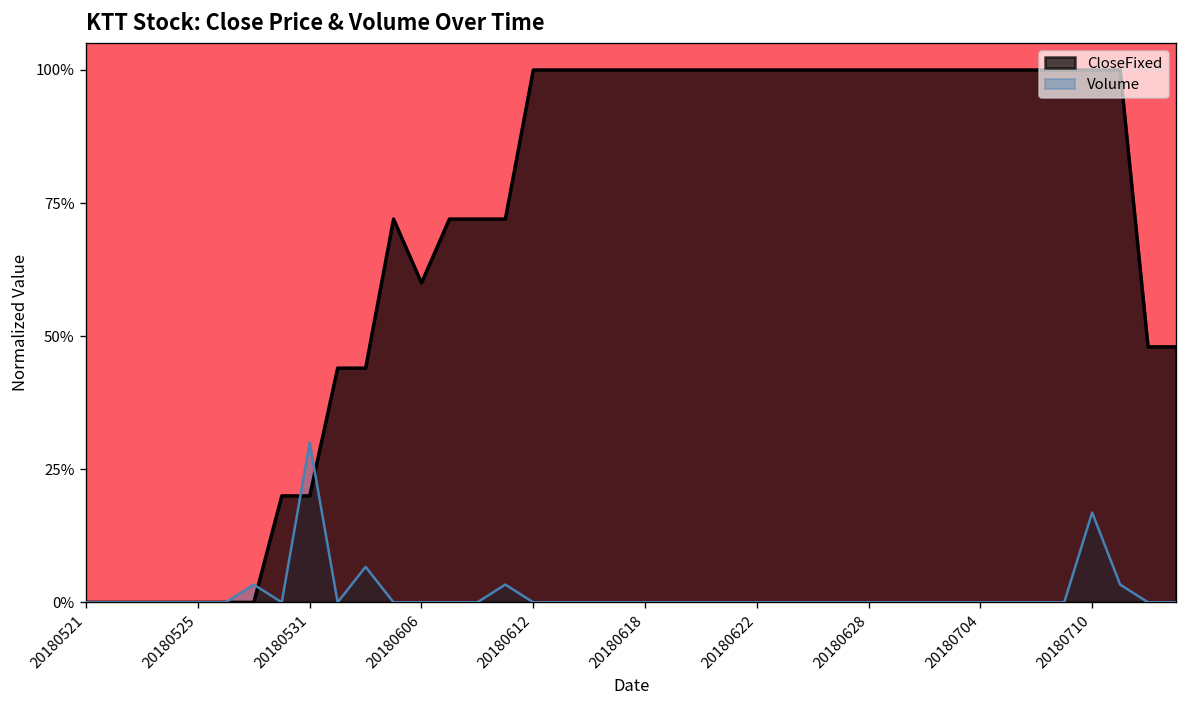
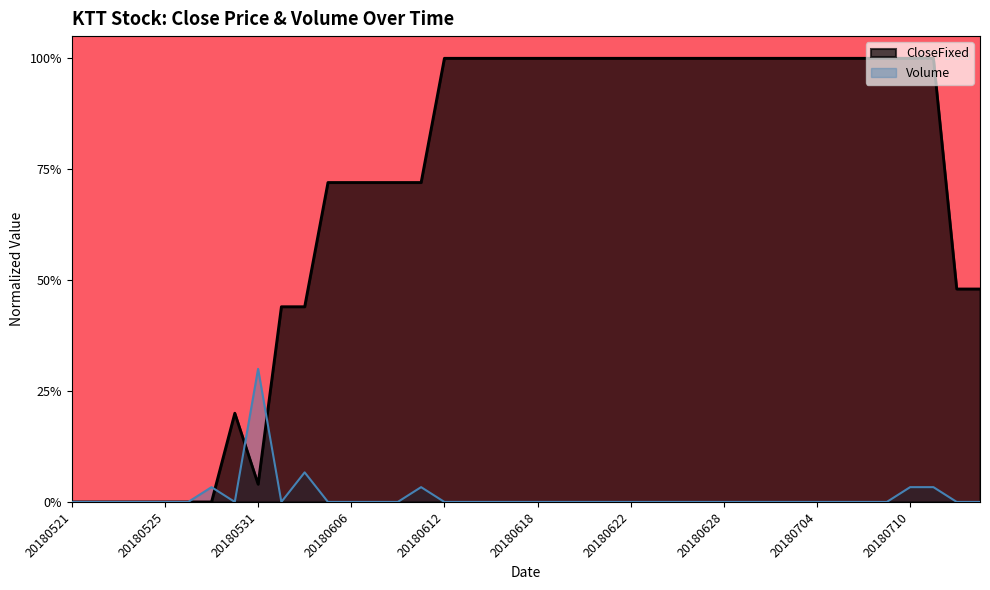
  {
    "CloseFixed": {
-     "20180531": "20%",
-     "20180606": "60%",
+     "20180531": "4%",
+     "20180606": "72%",
      "20180612": "100%",
      "20180618": "100%",
      "20180622": "100%",
      "20180628": "100%",
      "20180704": "100%"
    },
    "Volume": {
      "20180531": "30%",
      "20180606": "0%",
      "20180612": "0%",
      "20180618": "0%",
      "20180622": "0%",
      "20180628": "0%",
      "20180704": "0%",
-     "20180710": "17%"
+     "20180710": "3%"
    }
  }
